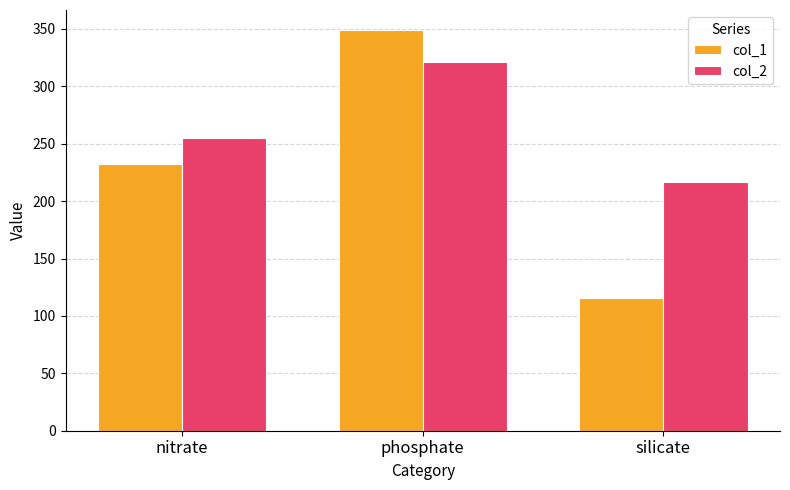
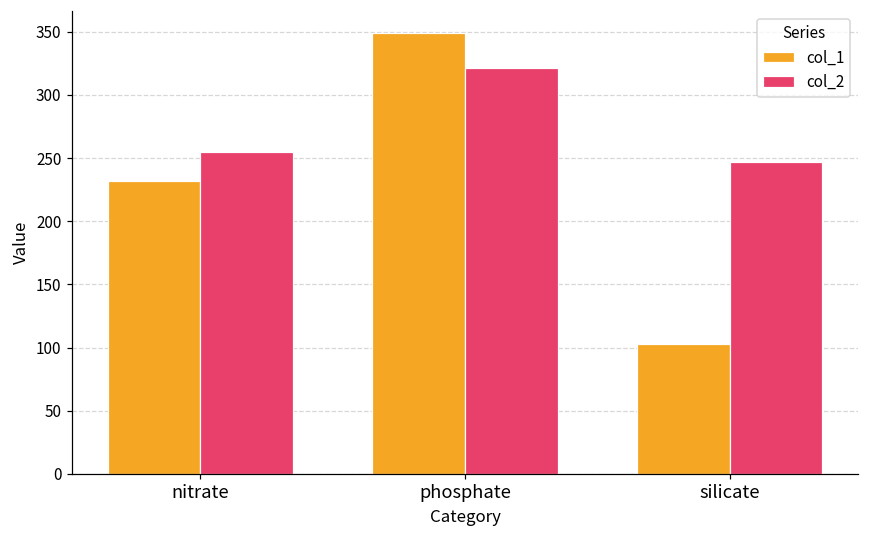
  {
    "col_1": {
      "nitrate": 232,
      "phosphate": 349,
-     "silicate": 116
+     "silicate": 103
    },
    "col_2": {
      "nitrate": 255,
      "phosphate": 321,
-     "silicate": 217
+     "silicate": 247
    }
  }
